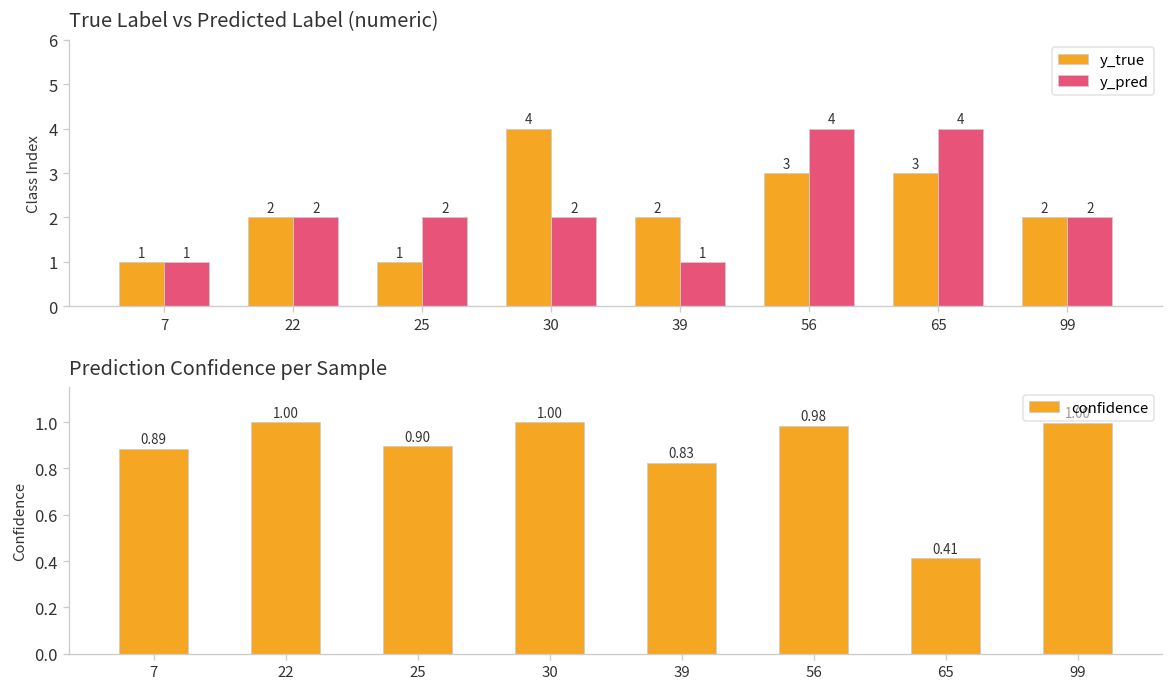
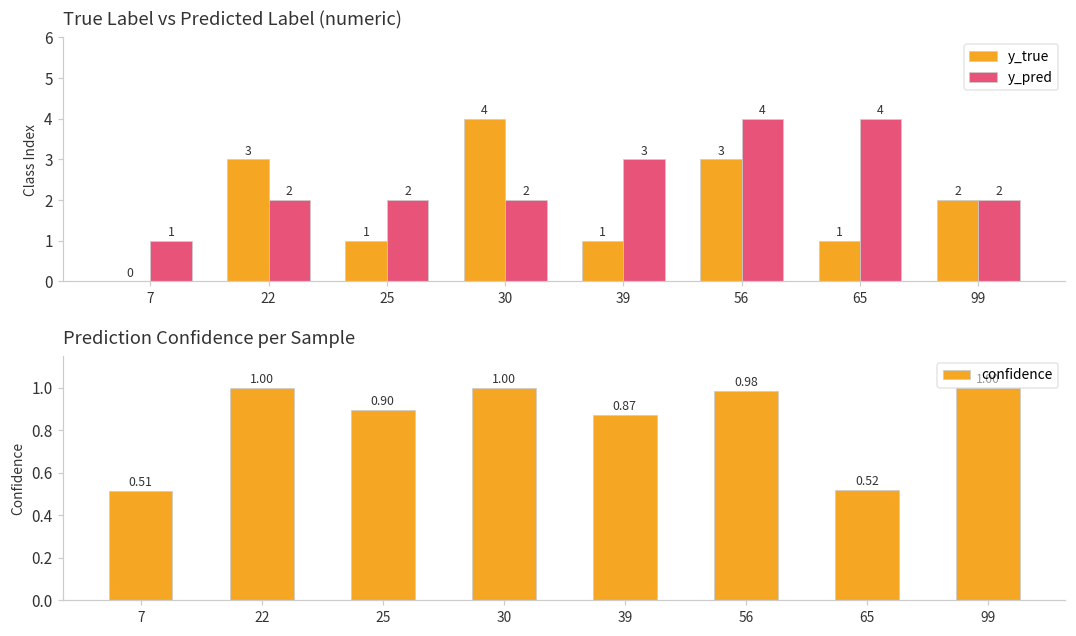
  {
    "True Label vs Predicted Label (numeric)": {
      "y_true": {
-       "7": 1,
-       "22": 2,
+       "7": 0,
+       "22": 3,
        "25": 1,
        "30": 4,
-       "39": 2,
+       "39": 1,
        "56": 3,
-       "65": 3,
+       "65": 1,
        "99": 2
      },
      "y_pred": {
        "7": 1,
        "22": 2,
        "25": 2,
        "30": 2,
-       "39": 1,
+       "39": 3,
        "56": 4,
        "65": 4,
        "99": 2
      }
    },
    "Prediction Confidence per Sample": {
-     "7": 0.89,
+     "7": 0.51,
      "22": 1.00,
      "25": 0.90,
      "30": 1.00,
-     "39": 0.83,
+     "39": 0.87,
      "56": 0.98,
-     "65": 0.41
+     "65": 0.52
    }
  }
